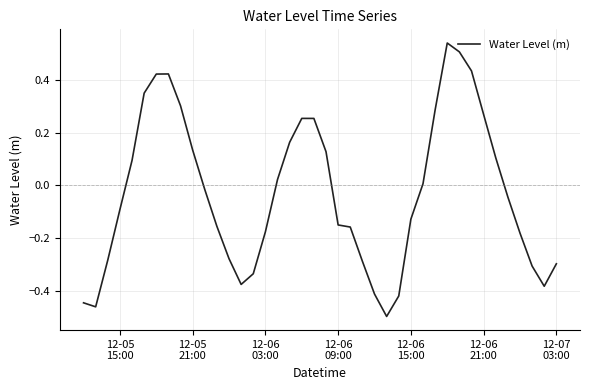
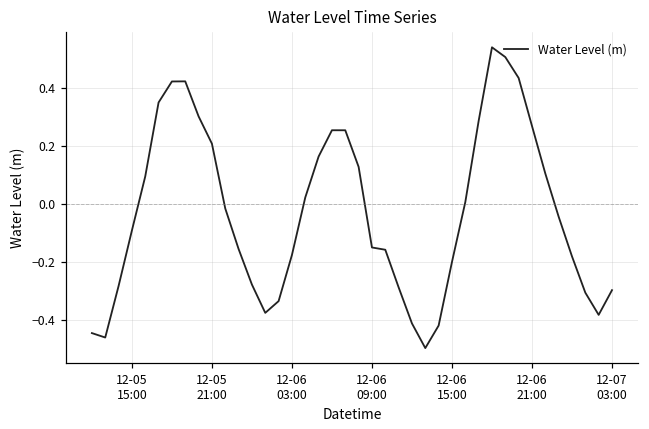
  {
    "12-05 15:00": -0.09,
-   "12-05 21:00": 0.13,
+   "12-05 21:00": 0.21,
    "12-06 03:00": -0.18,
    "12-06 09:00": -0.15,
-   "12-06 15:00": -0.13,
+   "12-06 15:00": -0.20,
    "12-06 21:00": 0.27,
    "12-07 03:00": -0.30
  }
